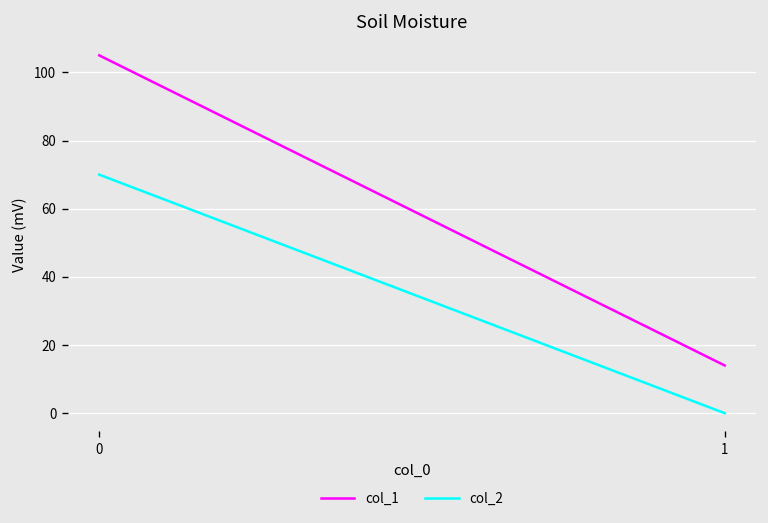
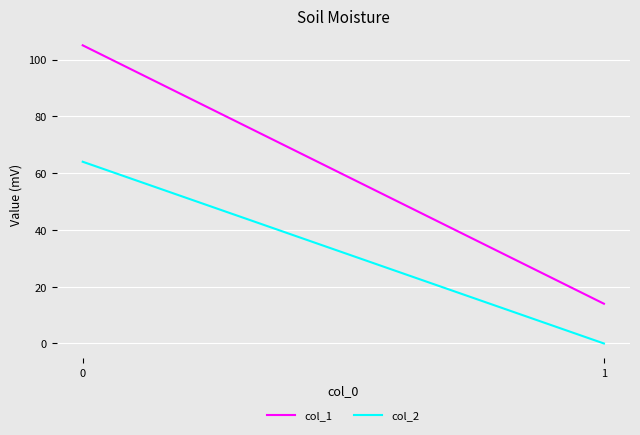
  {
    "col_1": {
      "0": 105,
      "1": 14
    },
    "col_2": {
-     "0": 70,
+     "0": 64,
      "1": 0
    }
  }
